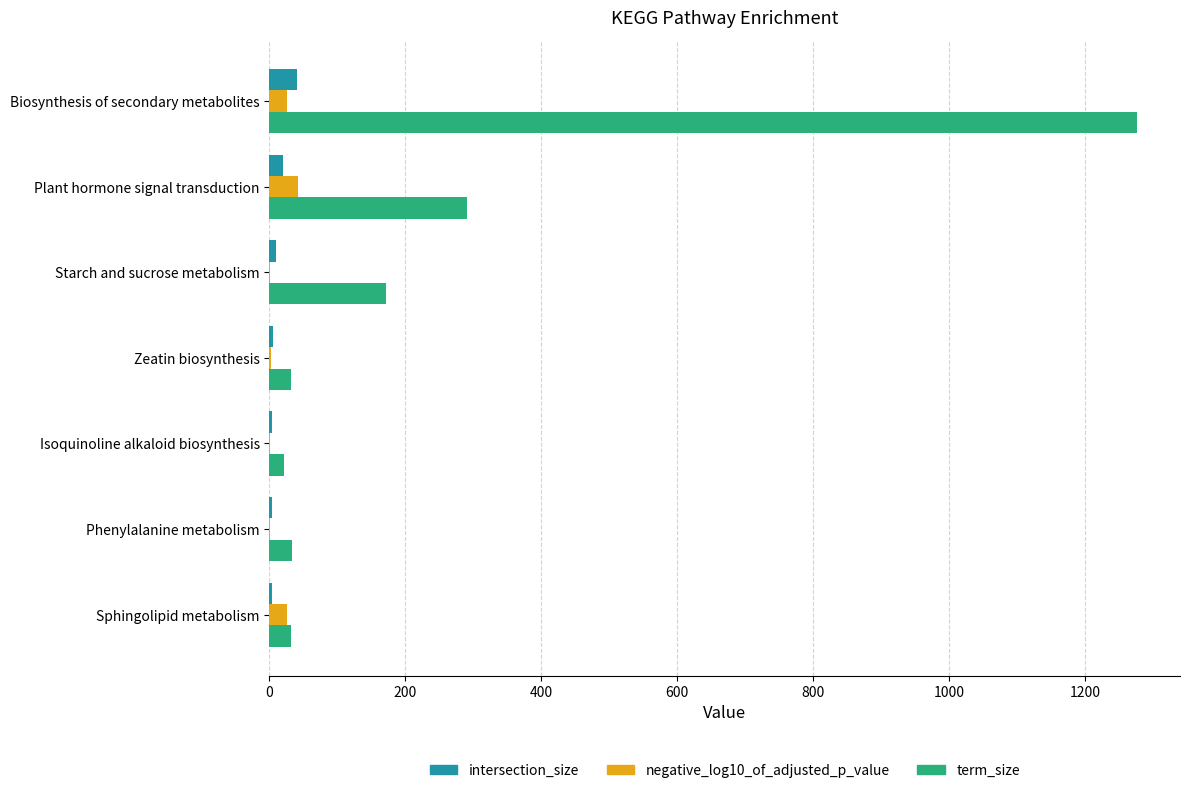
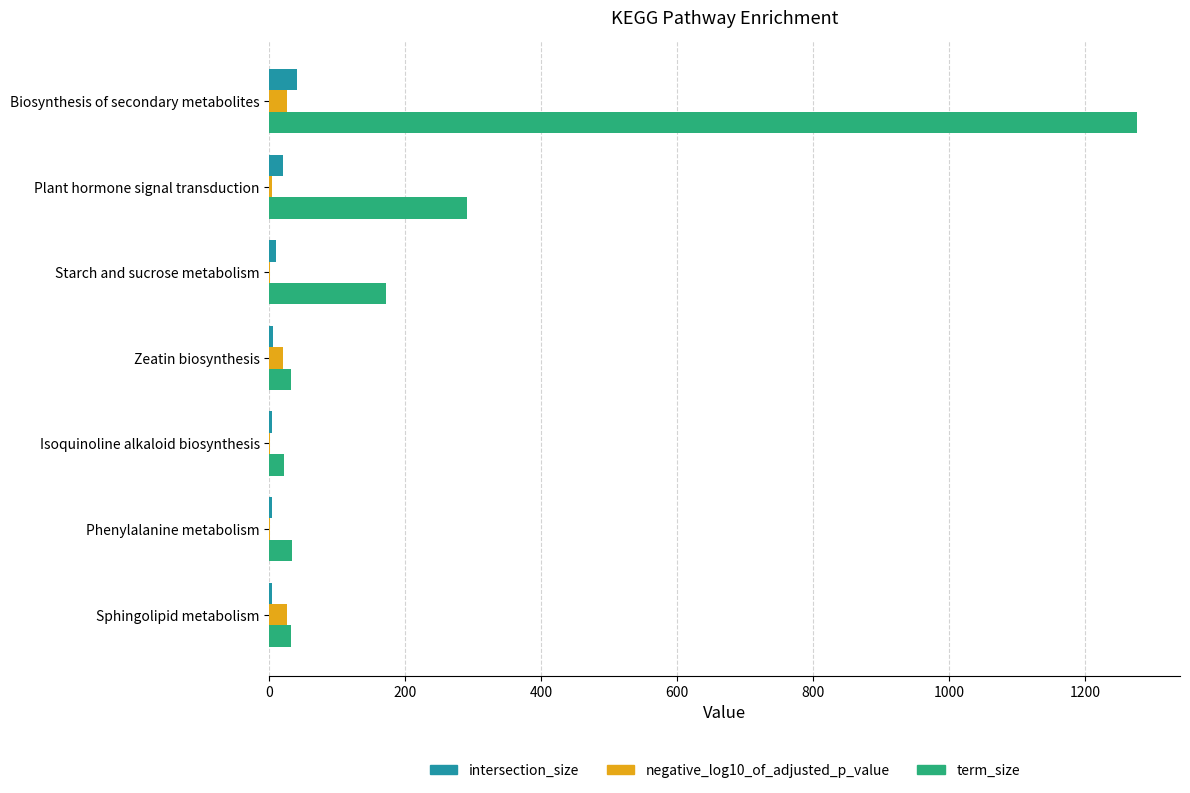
  {
    "negative_log10_of_adjusted_p_value": {
      "Biosynthesis of secondary metabolites": 30,
-     "Plant hormone signal transduction": 40,
-     "Zeatin biosynthesis": 0,
+     "Plant hormone signal transduction": 0,
+     "Zeatin biosynthesis": 20,
      "Sphingolipid metabolism": 30
    }
  }
